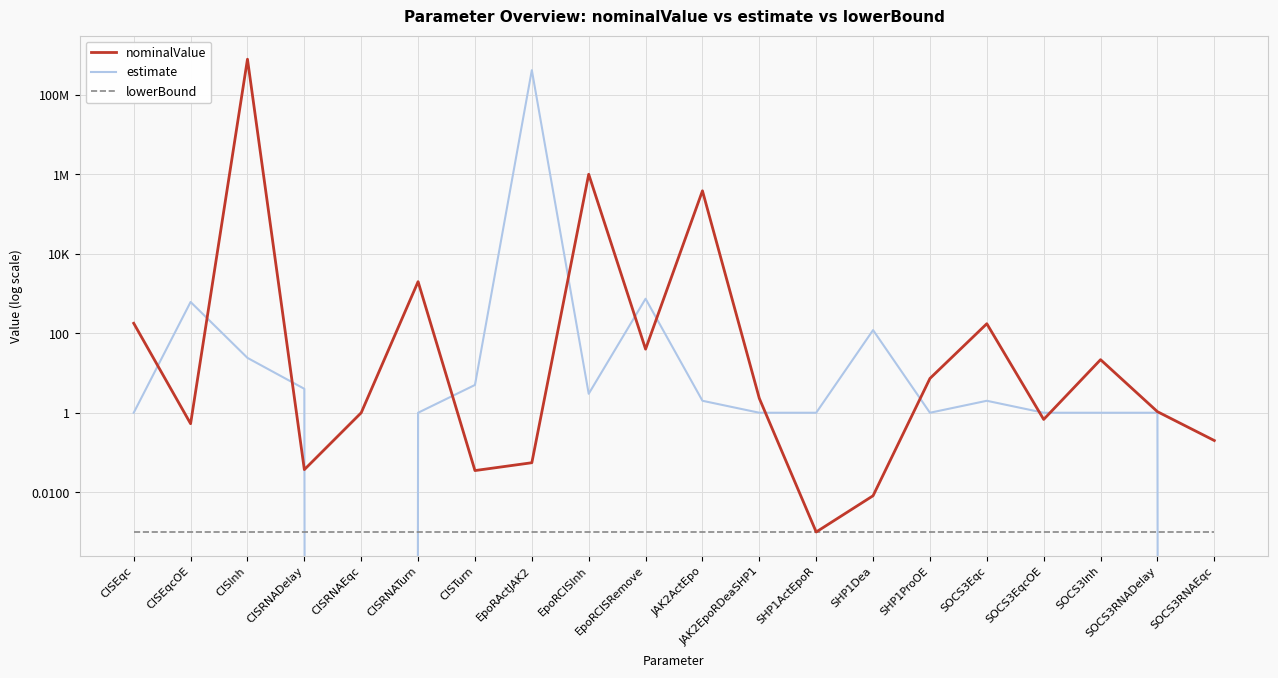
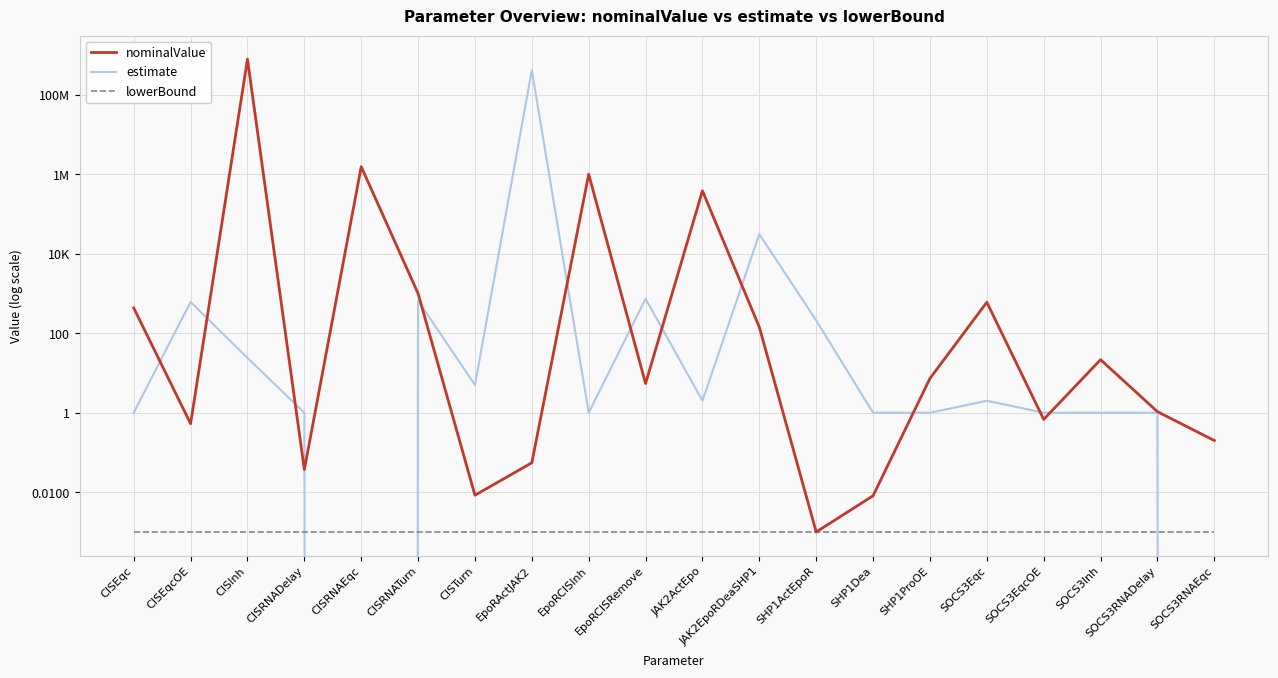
  {
    "nominalValue": {
-     "CISEqc": 200,
+     "CISEqc": 400,
      "CISEqcOE": 0.5,
      "CISInh": 800000000,
      "CISRNADelay": 0.04,
-     "CISRNAEqc": 1.0,
-     "CISRNATurn": 2000,
-     "CISTurn": 0.04,
+     "CISRNAEqc": 1600000,
+     "CISRNATurn": 1000,
+     "CISTurn": 0.008,
      "EpoRActJAK2": 0.06,
      "EpoRCISInh": 1000000,
-     "EpoRCISRemove": 40,
+     "EpoRCISRemove": 5,
      "JAK2ActEpo": 400000,
-     "JAK2EpoRDeaSHP1": 2,
+     "JAK2EpoRDeaSHP1": 140,
      "SHP1Dea": 0.008,
      "SHP1ProOE": 7,
-     "SOCS3Eqc": 200,
+     "SOCS3Eqc": 600,
      "SOCS3EqcOE": 0.7,
      "SOCS3Inh": 20,
      "SOCS3RNAEqc": 0.2
    },
    "estimate": {
      "CISEqc": 1,
      "CISEqcOE": 600,
      "CISInh": 20,
-     "CISRNADelay": 4,
-     "CISRNATurn": 1,
+     "CISRNADelay": 1,
+     "CISRNATurn": 700,
      "CISTurn": 5,
      "EpoRActJAK2": 400000000,
-     "EpoRCISInh": 3,
+     "EpoRCISInh": 1,
      "EpoRCISRemove": 700,
      "JAK2ActEpo": 2,
-     "JAK2EpoRDeaSHP1": 1,
-     "SHP1ActEpoR": 1,
-     "SHP1Dea": 120,
+     "JAK2EpoRDeaSHP1": 30000,
+     "SHP1ActEpoR": 200,
+     "SHP1Dea": 1,
      "SHP1ProOE": 1,
      "SOCS3Eqc": 2,
      "SOCS3EqcOE": 1,
      "SOCS3Inh": 1
    },
    "lowerBound": {
      "CISEqc": 0.001,
      "CISEqcOE": 0.001,
      "CISInh": 0.001,
      "CISRNADelay": 0.001,
      "CISRNAEqc": 0.001,
      "CISRNATurn": 0.001,
      "CISTurn": 0.001,
      "EpoRActJAK2": 0.001,
      "EpoRCISInh": 0.001,
      "EpoRCISRemove": 0.001,
      "JAK2ActEpo": 0.001,
      "JAK2EpoRDeaSHP1": 0.001,
      "SHP1Dea": 0.001,
      "SHP1ProOE": 0.001,
      "SOCS3Eqc": 0.001,
      "SOCS3EqcOE": 0.001,
      "SOCS3Inh": 0.001,
      "SOCS3RNADelay": 0.001,
      "SOCS3RNAEqc": 0.001
    }
  }
